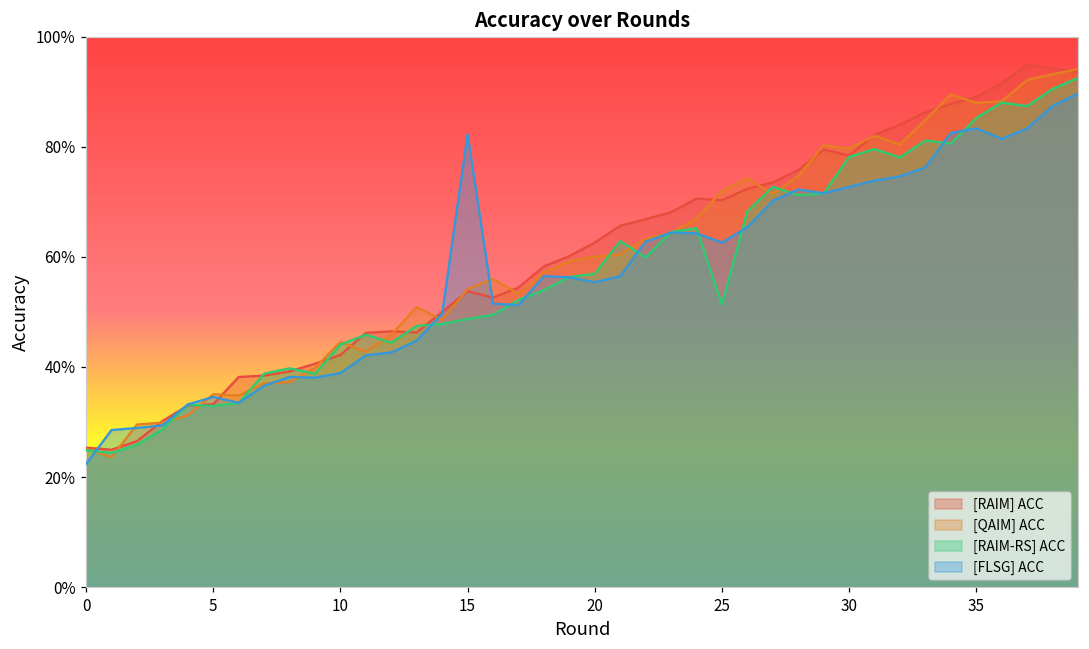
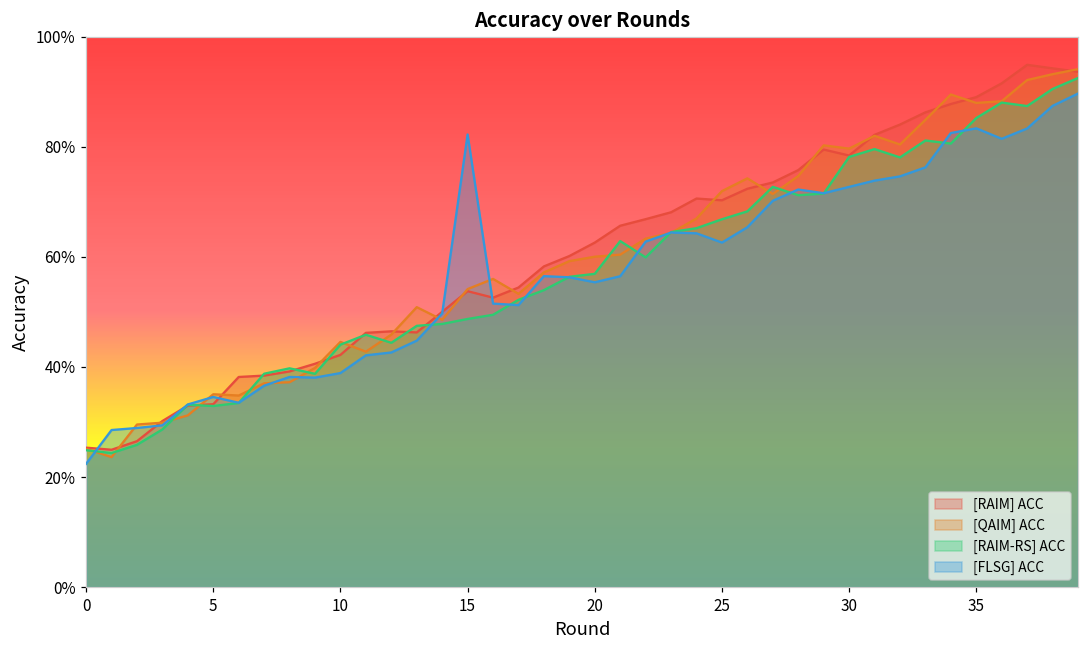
  {
    "[RAIM-RS] ACC": {
      "15": "49%",
      "20": "57%",
-     "25": "51%",
+     "25": "67%",
      "35": "85%"
    },
    "[FLSG] ACC": {
      "0": "22%",
      "10": "39%",
      "15": "82%",
      "20": "55%",
      "25": "63%",
      "30": "73%",
      "35": "83%"
    }
  }
